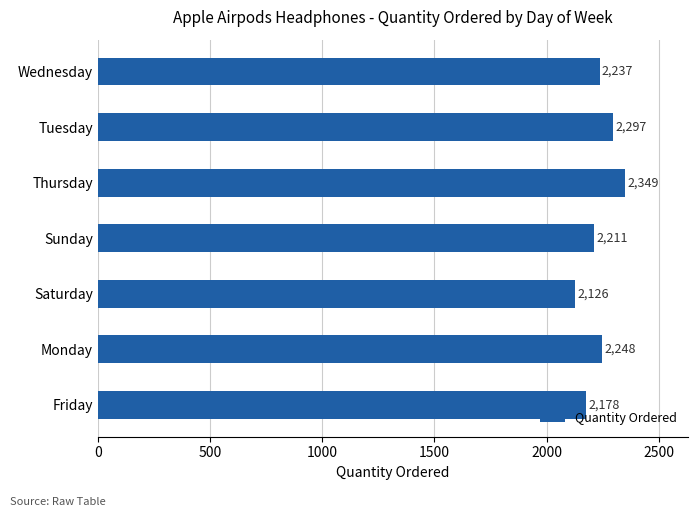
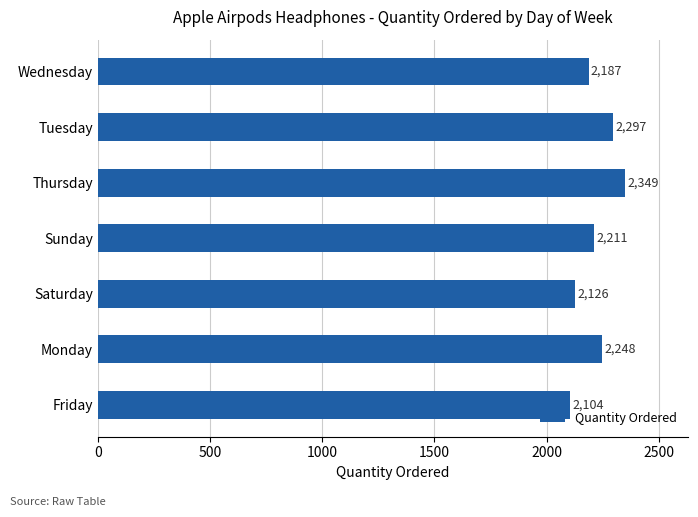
  {
-   "Wednesday": "2,237",
+   "Wednesday": "2,187",
    "Tuesday": "2,297",
    "Thursday": "2,349",
    "Sunday": "2,211",
    "Monday": "2,248",
-   "Friday": "2,178"
+   "Friday": "2,104"
  }
